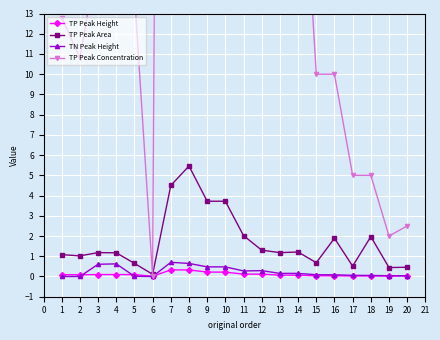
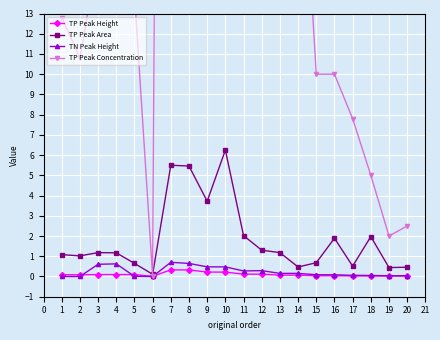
  {
    "TP Peak Height": {
      "3": 0.1,
      "4": 0.1,
      "7": 0.3,
      "8": 0.3,
      "9": 0.2,
      "10": 0.2,
      "11": 0.1,
      "12": 0.1
    },
    "TP Peak Area": {
      "1": 1.1,
      "2": 1.0,
      "3": 1.2,
      "4": 1.2,
      "5": 0.7,
-     "7": 4.5,
+     "7": 5.5,
      "8": 5.5,
      "9": 3.7,
-     "10": 3.7,
+     "10": 6.3,
      "11": 2.0,
      "12": 1.3,
      "13": 1.2,
-     "14": 1.2,
+     "14": 0.5,
      "15": 0.7,
      "16": 1.9,
      "17": 0.5,
      "18": 2.0,
      "19": 0.4,
      "20": 0.5
    },
    "TN Peak Height": {
      "3": 0.6,
      "4": 0.6,
      "7": 0.7,
      "8": 0.6,
      "9": 0.5,
      "10": 0.5,
      "11": 0.3,
      "12": 0.3
    },
    "TP Peak Concentration": {
      "15": 10.0,
      "16": 10.0,
-     "17": 5.0,
+     "17": 7.8,
      "18": 5.0,
      "19": 2.0,
      "20": 2.5
    }
  }
